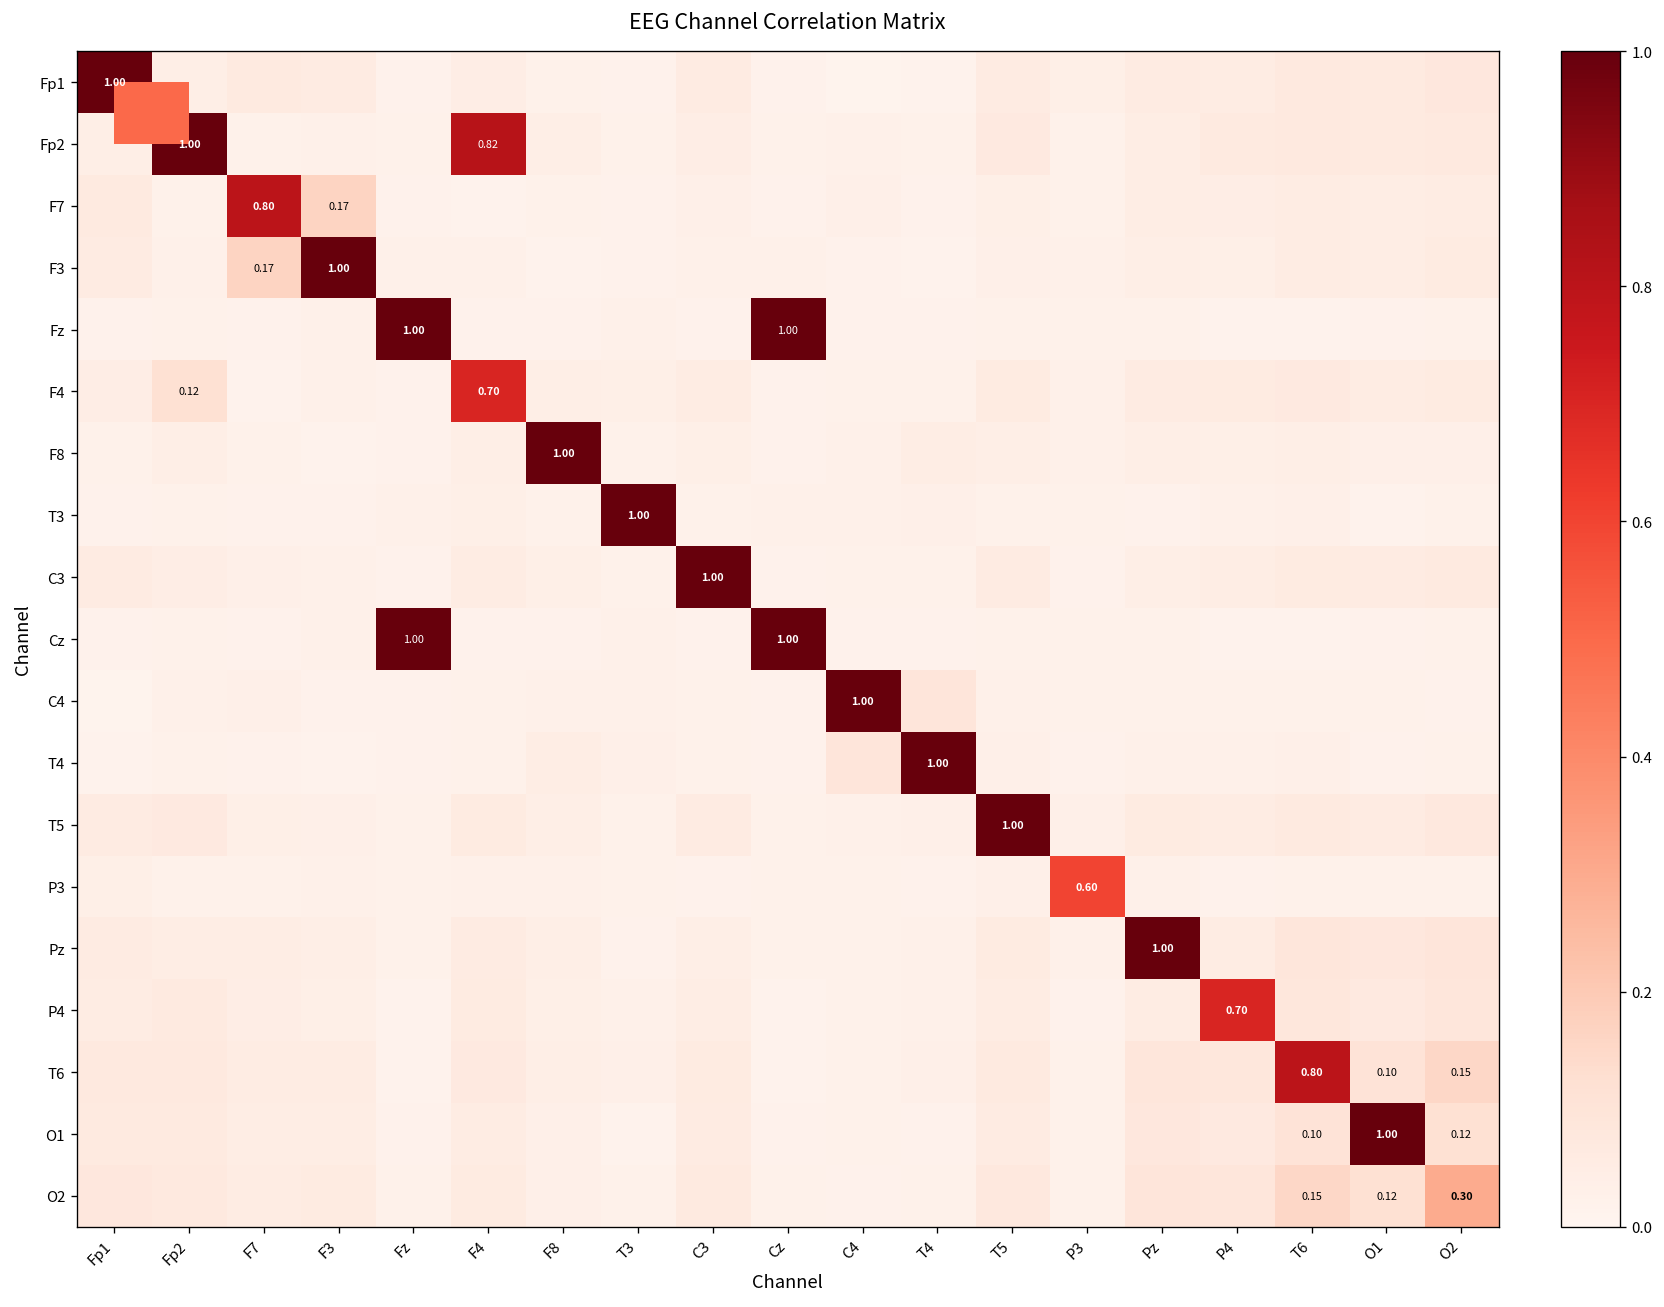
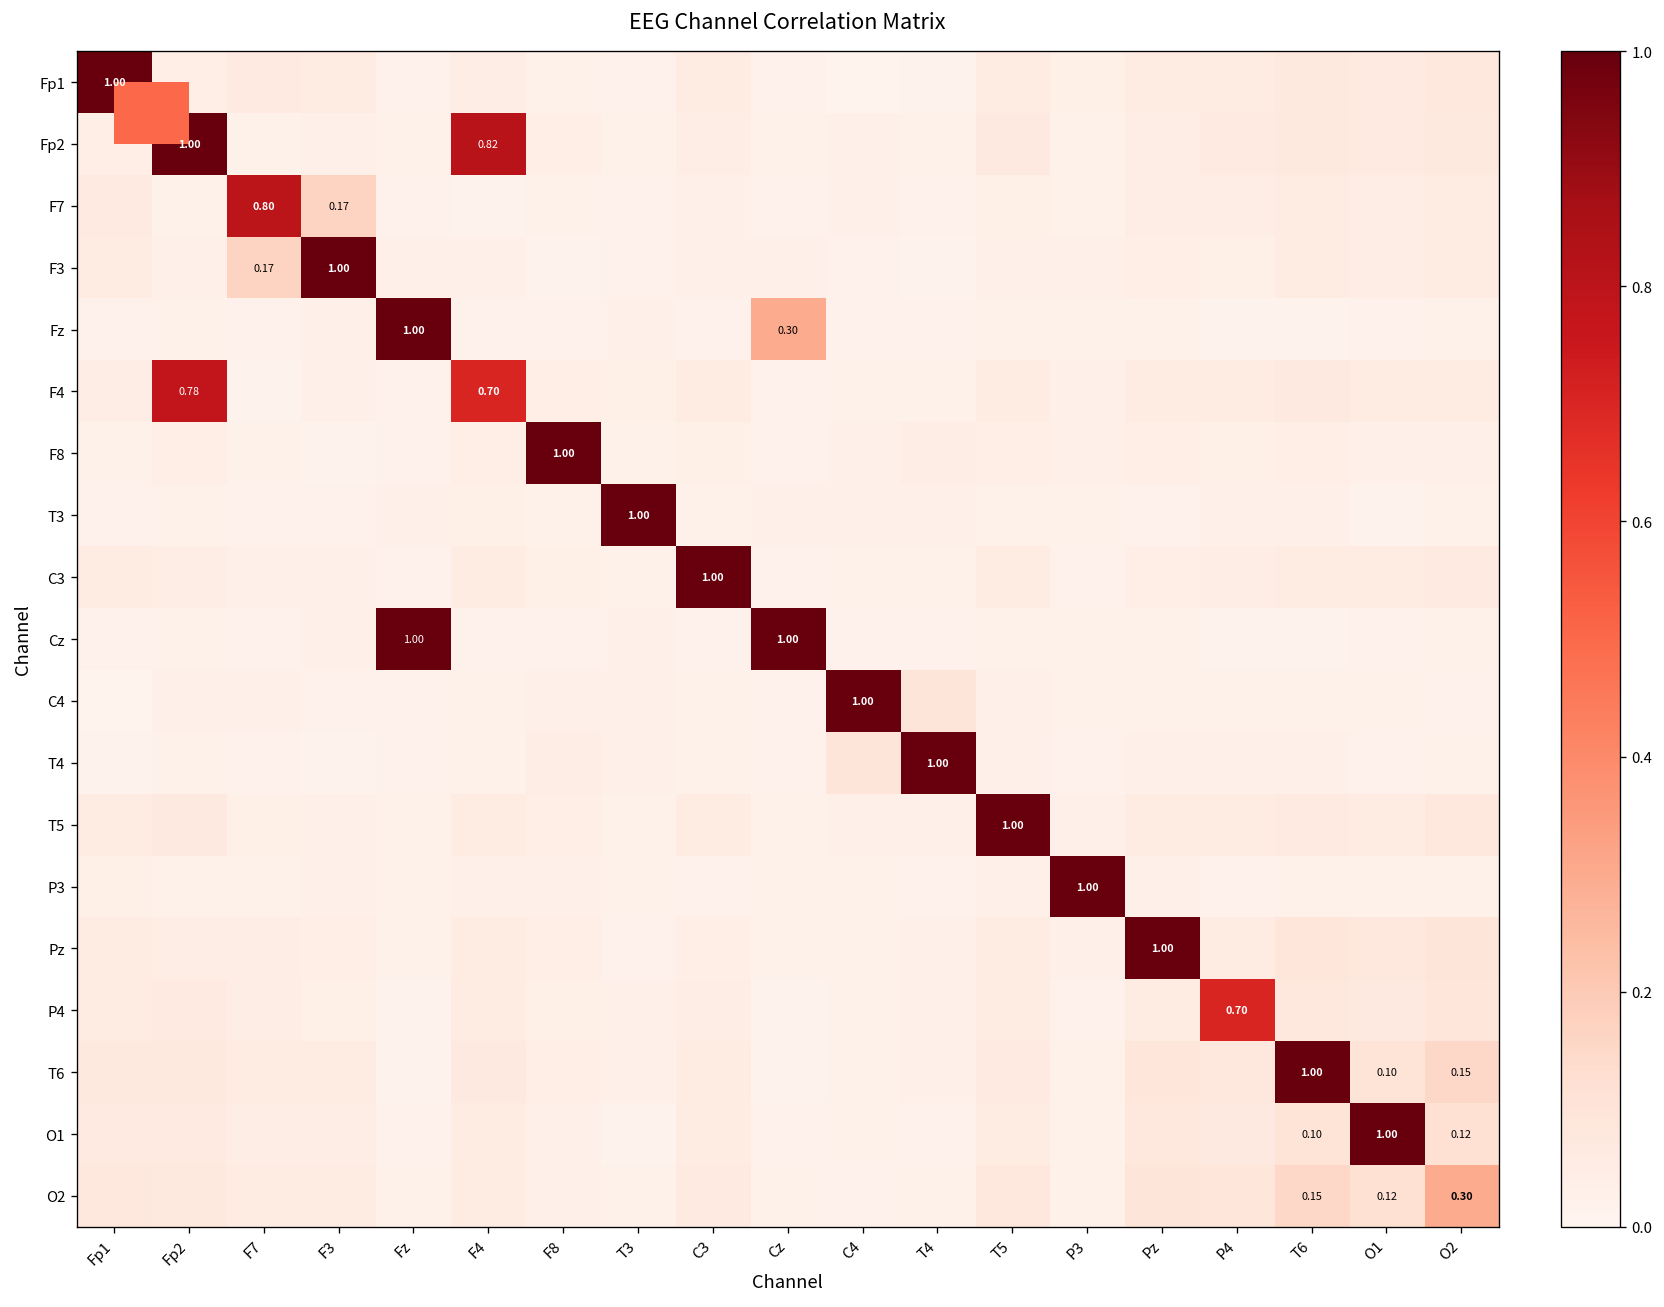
  {
    "Fp2": {
      "F4": 0.82
    },
    "F7": {
      "F7": 0.80,
      "F3": 0.17
    },
    "F3": {
      "F7": 0.17,
      "F3": 1.00
    },
    "Fz": {
      "Fz": 1.00,
-     "Cz": 1.00
+     "Cz": 0.30
    },
    "F4": {
-     "Fp2": 0.12,
+     "Fp2": 0.78,
      "F4": 0.70
    },
    "F8": {
      "F8": 1.00
    },
    "T3": {
      "T3": 1.00
    },
    "C3": {
      "C3": 1.00
    },
    "Cz": {
      "Fz": 1.00,
      "Cz": 1.00
    },
    "C4": {
      "C4": 1.00
    },
    "T4": {
      "T4": 1.00
    },
    "T5": {
      "T5": 1.00
    },
    "P3": {
-     "P3": 0.60
+     "P3": 1.00
    },
    "Pz": {
      "Pz": 1.00
    },
    "P4": {
      "P4": 0.70
    },
    "T6": {
-     "T6": 0.80,
+     "T6": 1.00,
      "O1": 0.10,
      "O2": 0.15
    },
    "O1": {
      "T6": 0.10,
      "O1": 1.00,
      "O2": 0.12
    },
    "O2": {
      "T6": 0.15,
      "O1": 0.12,
      "O2": 0.30
    }
  }
